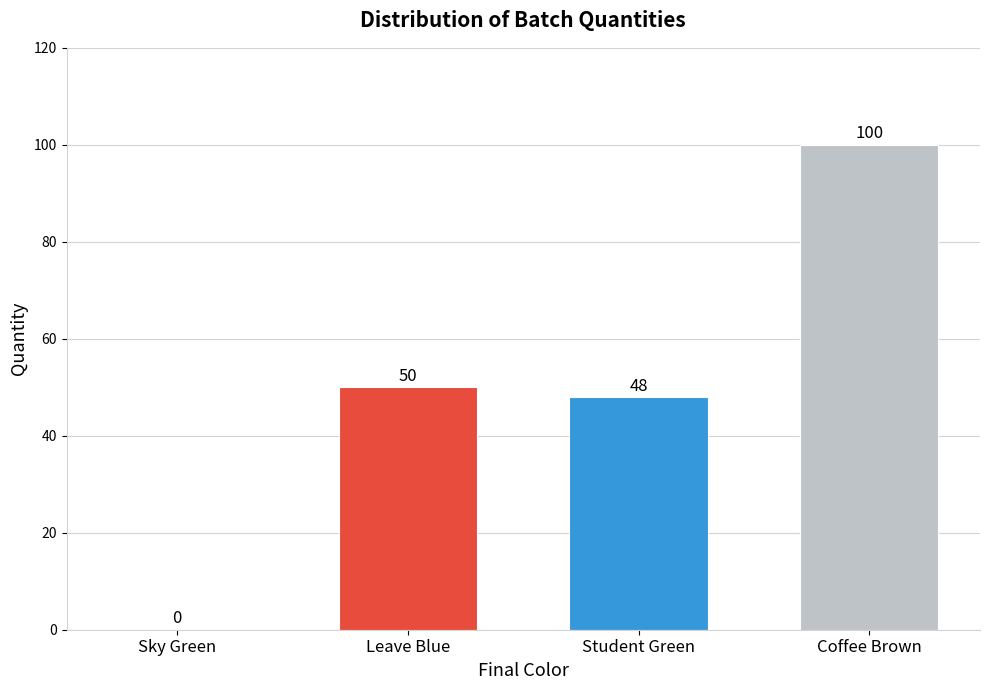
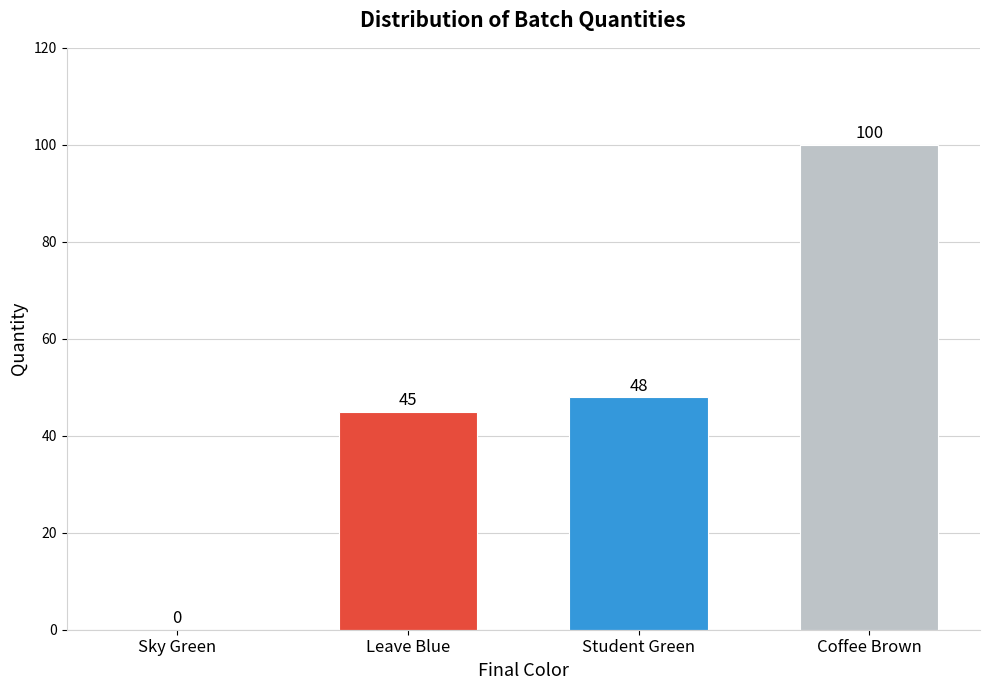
  {
    "Sky Green": 0,
-   "Leave Blue": 50,
+   "Leave Blue": 45,
    "Student Green": 48,
    "Coffee Brown": 100
  }
